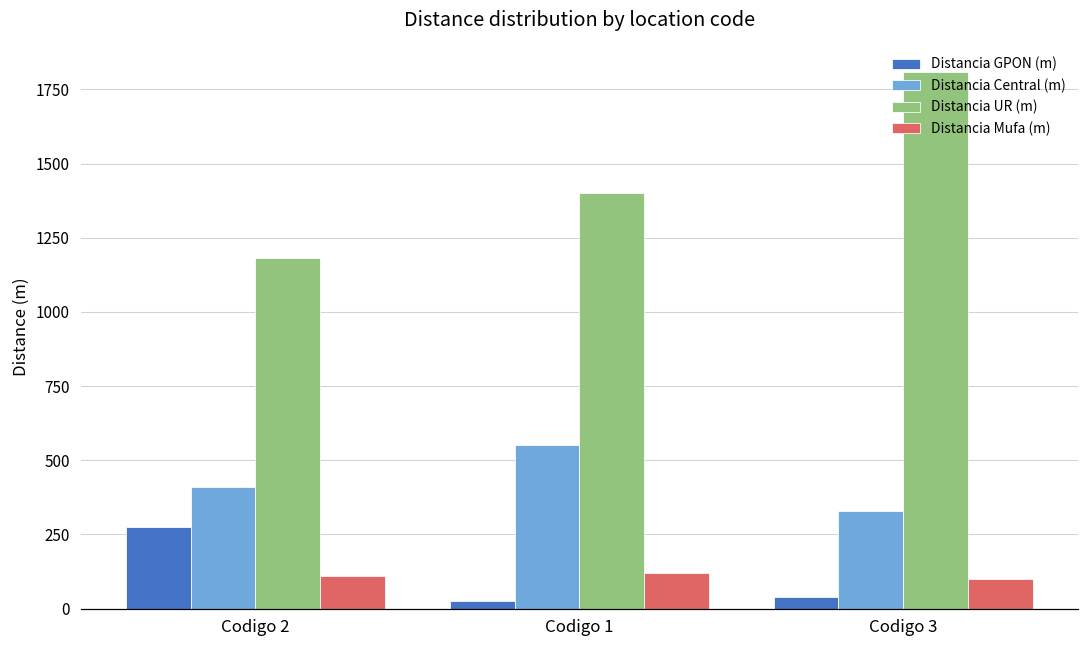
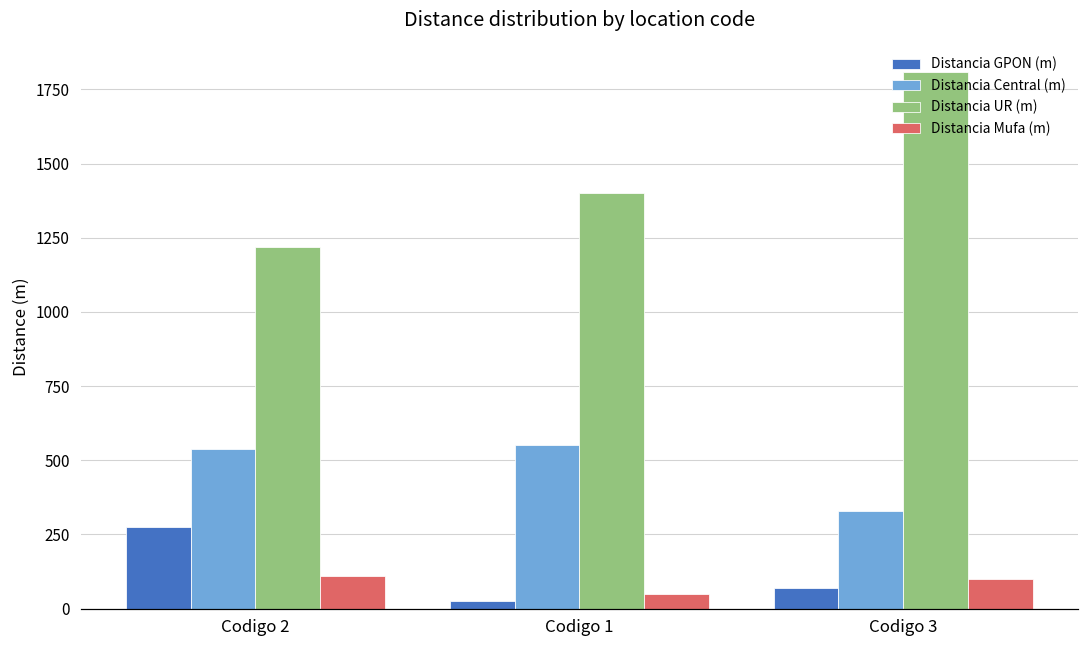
  {
    "Distancia GPON (m)": {
      "Codigo 2": 280,
      "Codigo 1": 20,
-     "Codigo 3": 40
+     "Codigo 3": 70
    },
    "Distancia Central (m)": {
-     "Codigo 2": 410,
+     "Codigo 2": 540,
      "Codigo 1": 550,
      "Codigo 3": 330
    },
    "Distancia UR (m)": {
-     "Codigo 2": 1180,
+     "Codigo 2": 1220,
      "Codigo 1": 1400,
      "Codigo 3": 1810
    },
    "Distancia Mufa (m)": {
      "Codigo 2": 110,
-     "Codigo 1": 120,
+     "Codigo 1": 50,
      "Codigo 3": 100
    }
  }
